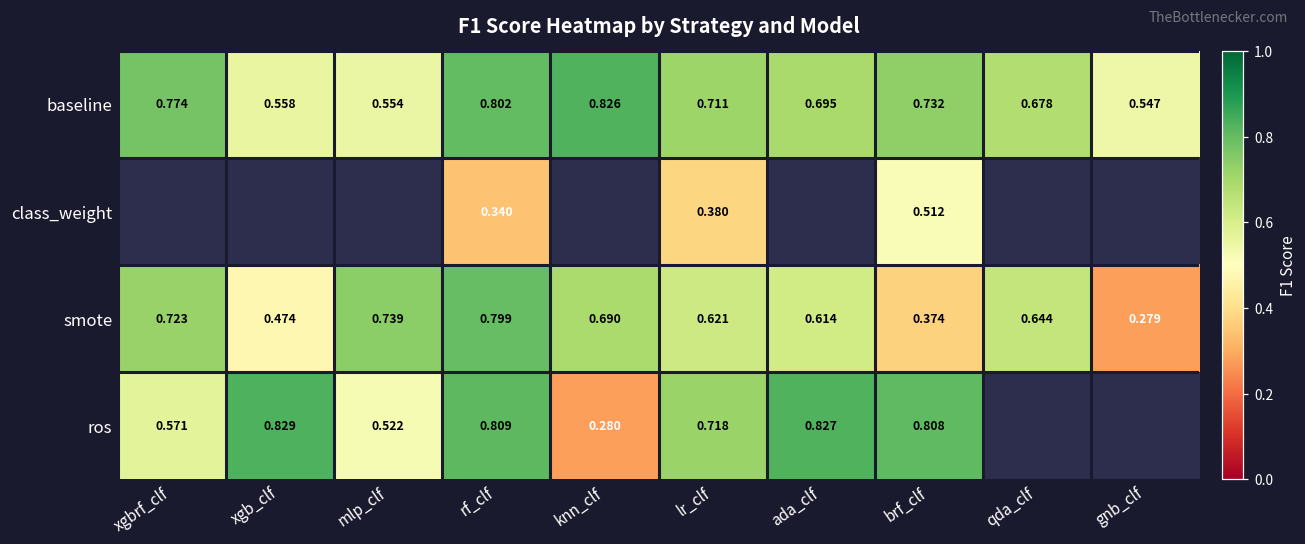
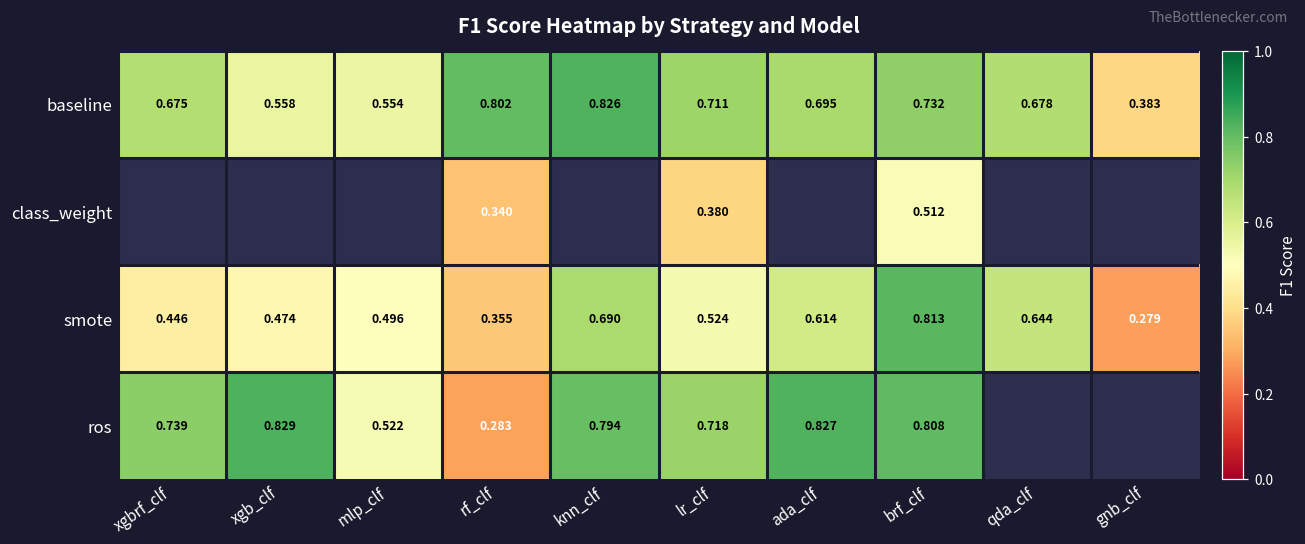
  {
    "baseline": {
-     "xgbrf_clf": 0.774,
+     "xgbrf_clf": 0.675,
      "xgb_clf": 0.558,
      "mlp_clf": 0.554,
      "rf_clf": 0.802,
      "knn_clf": 0.826,
      "lr_clf": 0.711,
      "ada_clf": 0.695,
      "brf_clf": 0.732,
      "qda_clf": 0.678,
-     "gnb_clf": 0.547
+     "gnb_clf": 0.383
    },
    "class_weight": {
      "rf_clf": 0.340,
      "lr_clf": 0.380,
      "brf_clf": 0.512
    },
    "smote": {
-     "xgbrf_clf": 0.723,
+     "xgbrf_clf": 0.446,
      "xgb_clf": 0.474,
-     "mlp_clf": 0.739,
-     "rf_clf": 0.799,
+     "mlp_clf": 0.496,
+     "rf_clf": 0.355,
      "knn_clf": 0.690,
-     "lr_clf": 0.621,
+     "lr_clf": 0.524,
      "ada_clf": 0.614,
-     "brf_clf": 0.374,
+     "brf_clf": 0.813,
      "qda_clf": 0.644,
      "gnb_clf": 0.279
    },
    "ros": {
-     "xgbrf_clf": 0.571,
+     "xgbrf_clf": 0.739,
      "xgb_clf": 0.829,
      "mlp_clf": 0.522,
-     "rf_clf": 0.809,
-     "knn_clf": 0.280,
+     "rf_clf": 0.283,
+     "knn_clf": 0.794,
      "lr_clf": 0.718,
      "ada_clf": 0.827,
      "brf_clf": 0.808
    }
  }
